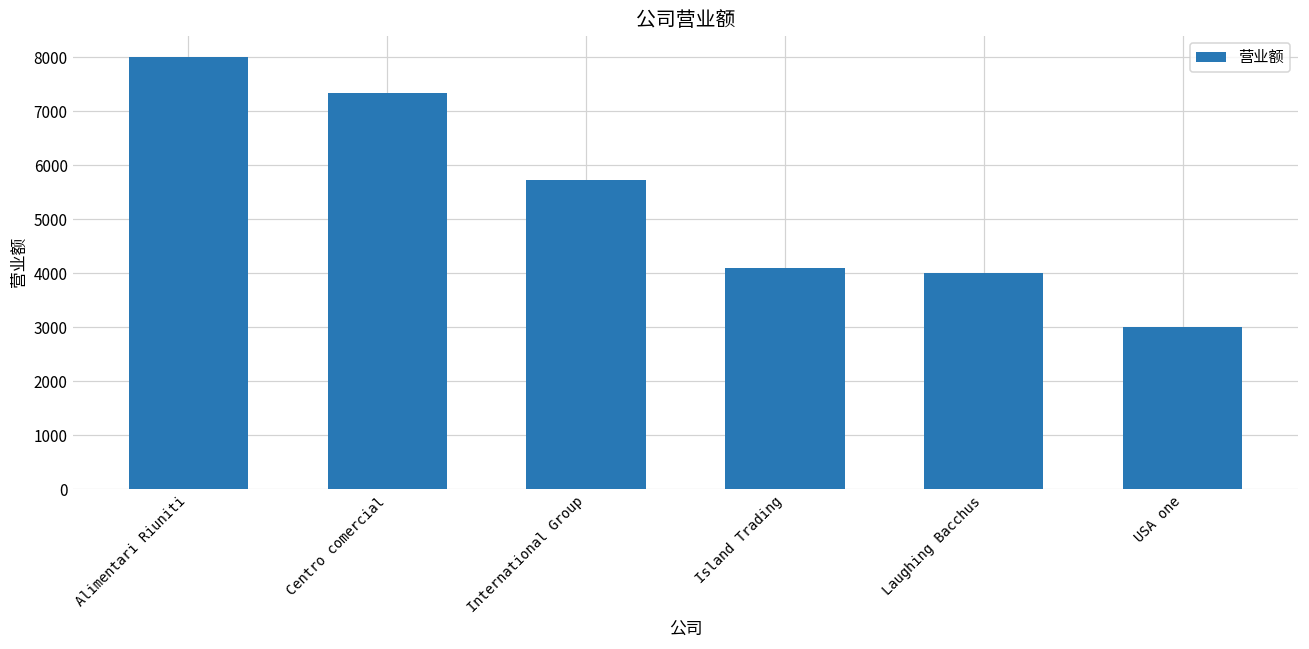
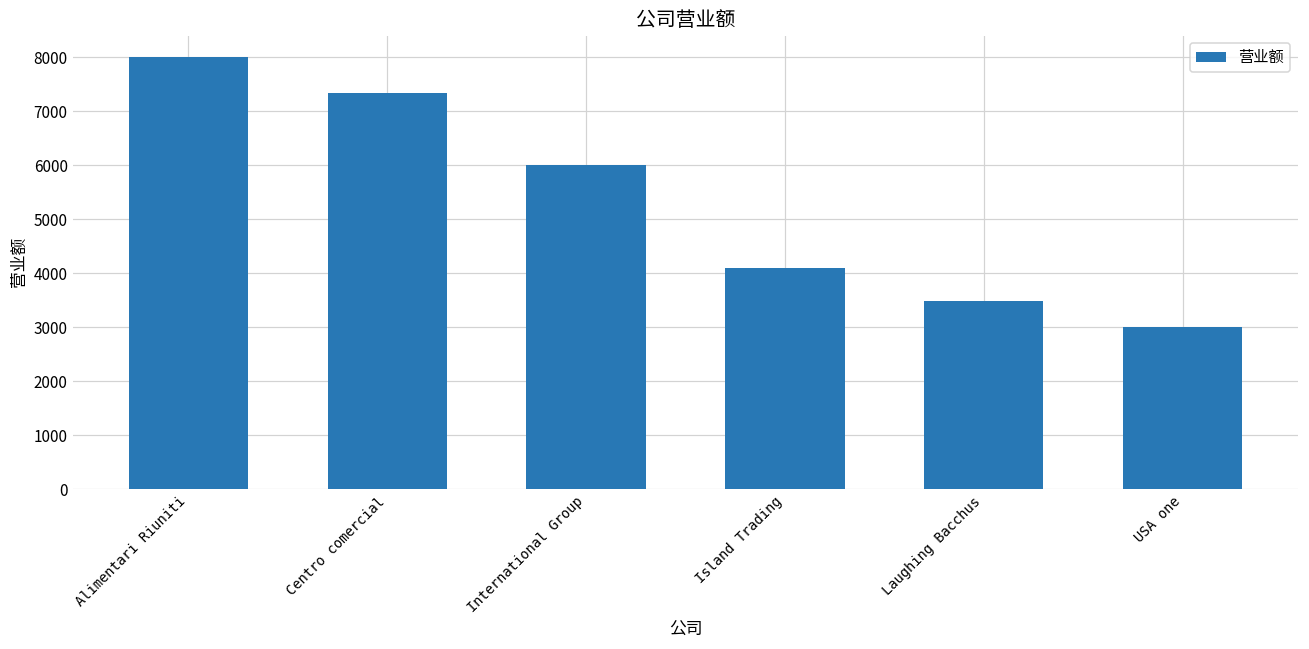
  {
    "Alimentari Riuniti": 8000,
    "Centro comercial": 7300,
-   "International Group": 5700,
+   "International Group": 6000,
    "Island Trading": 4100,
-   "Laughing Bacchus": 4000,
+   "Laughing Bacchus": 3500,
    "USA one": 3000
  }
